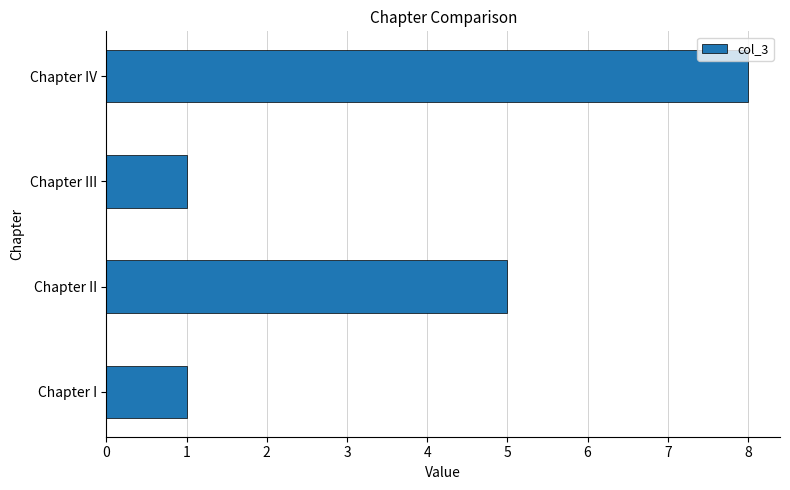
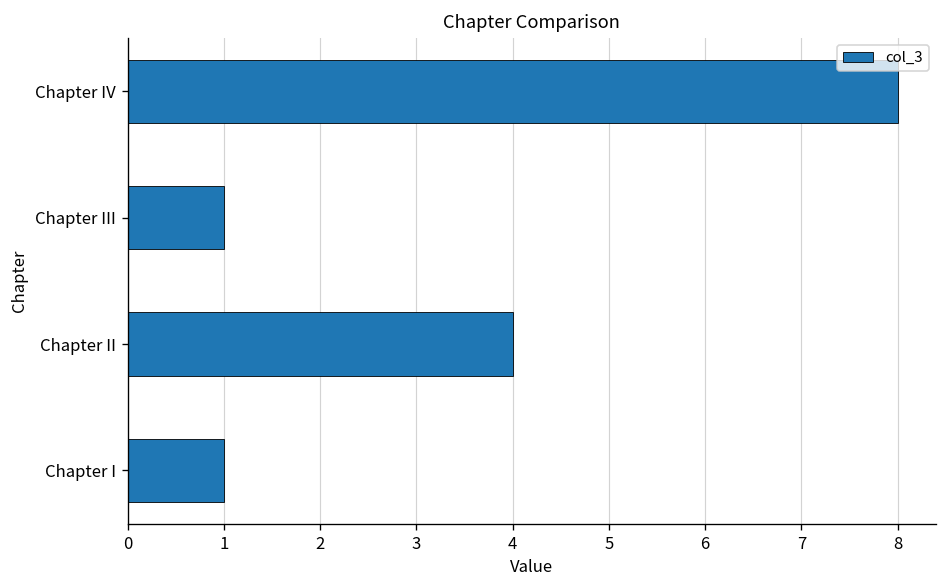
  {
    "Chapter IV": 8,
    "Chapter III": 1,
-   "Chapter II": 5,
+   "Chapter II": 4,
    "Chapter I": 1
  }
